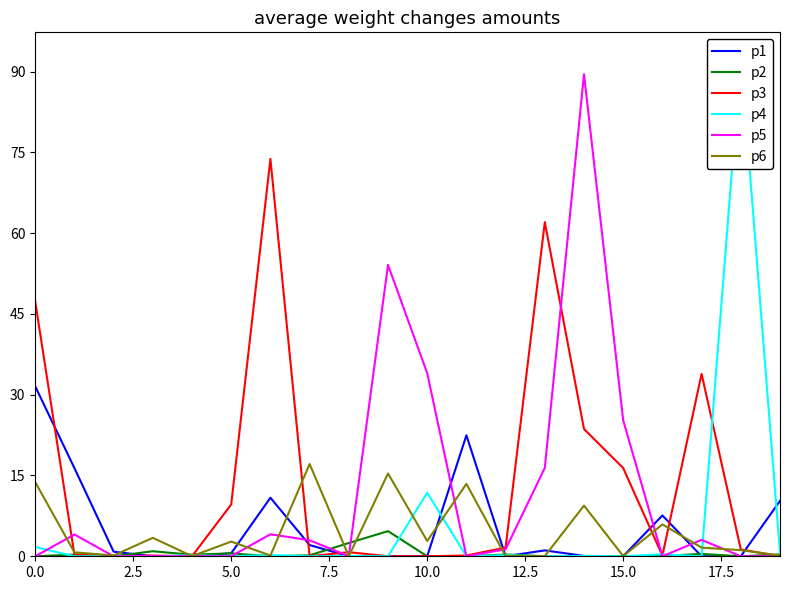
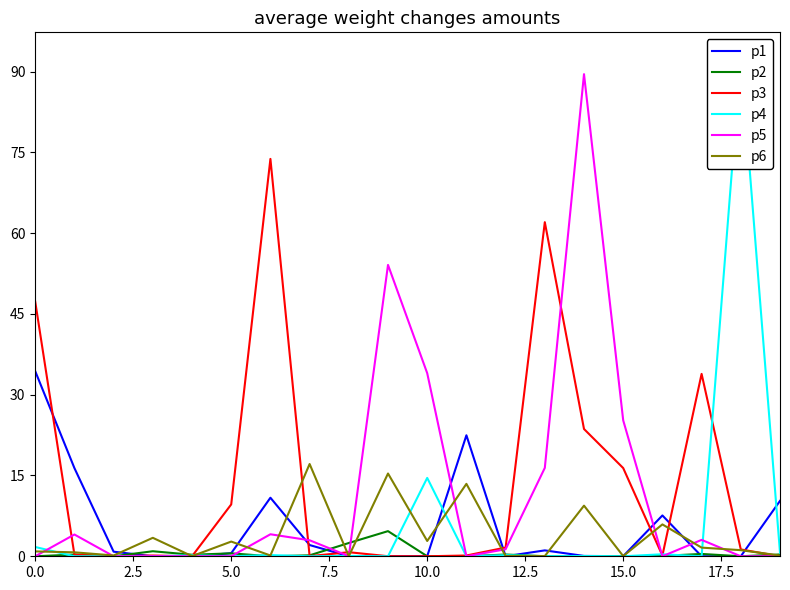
  {
    "p1": {
-     "0.0": 32
+     "0.0": 34
    },
    "p3": {
      "0.0": 47,
      "5.0": 10,
      "15.0": 16
    },
    "p4": {
      "0.0": 2,
-     "10.0": 12
+     "10.0": 15
    },
    "p5": {
      "10.0": 34,
      "15.0": 25
    },
    "p6": {
-     "0.0": 14,
+     "0.0": 1,
      "5.0": 3,
      "10.0": 3
    }
  }
